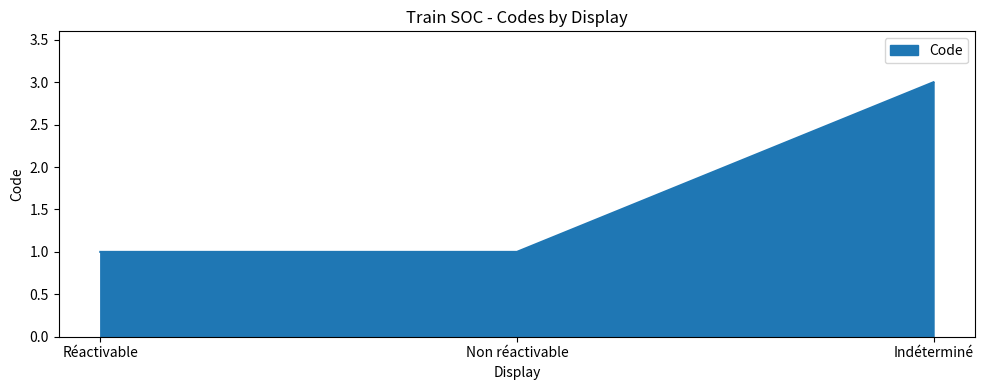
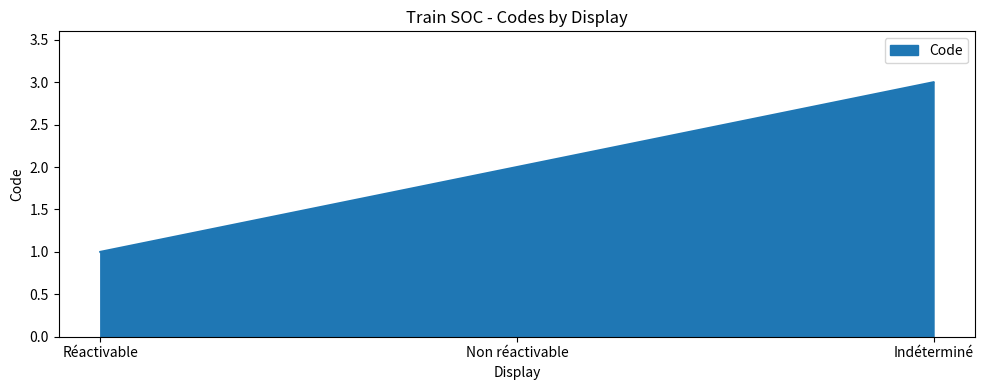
  {
    "Réactivable": 1,
-   "Non réactivable": 1,
+   "Non réactivable": 2,
    "Indéterminé": 3
  }
